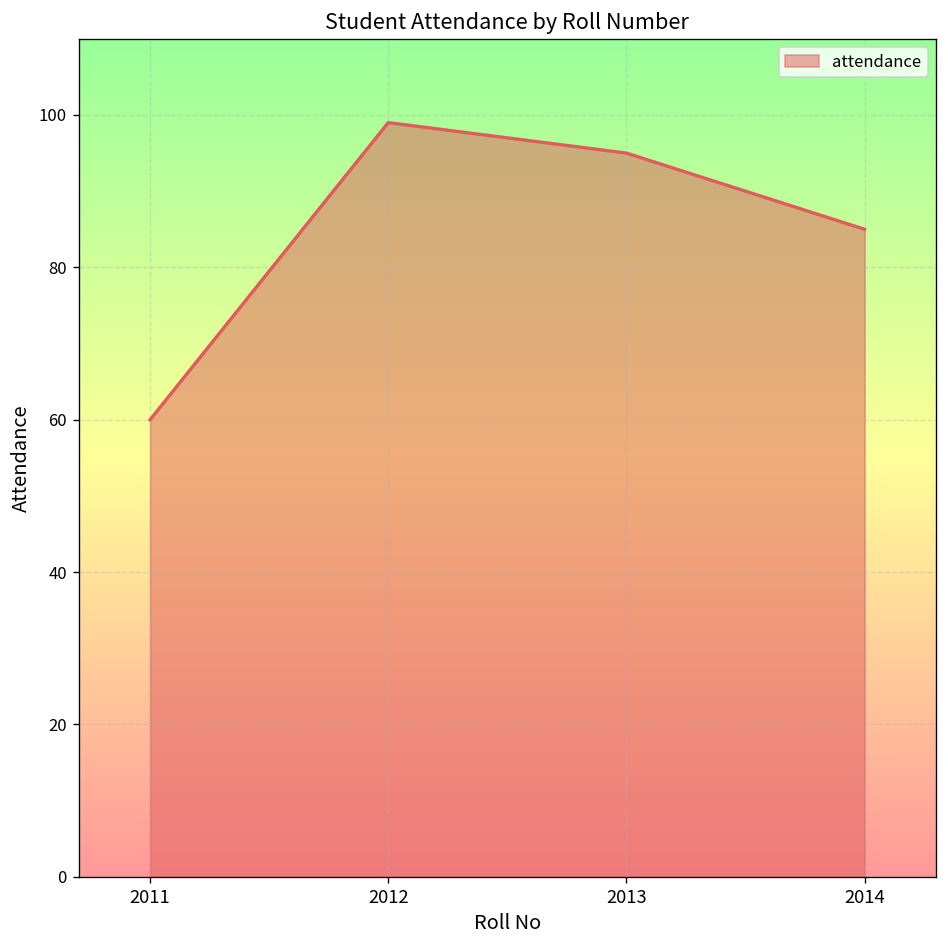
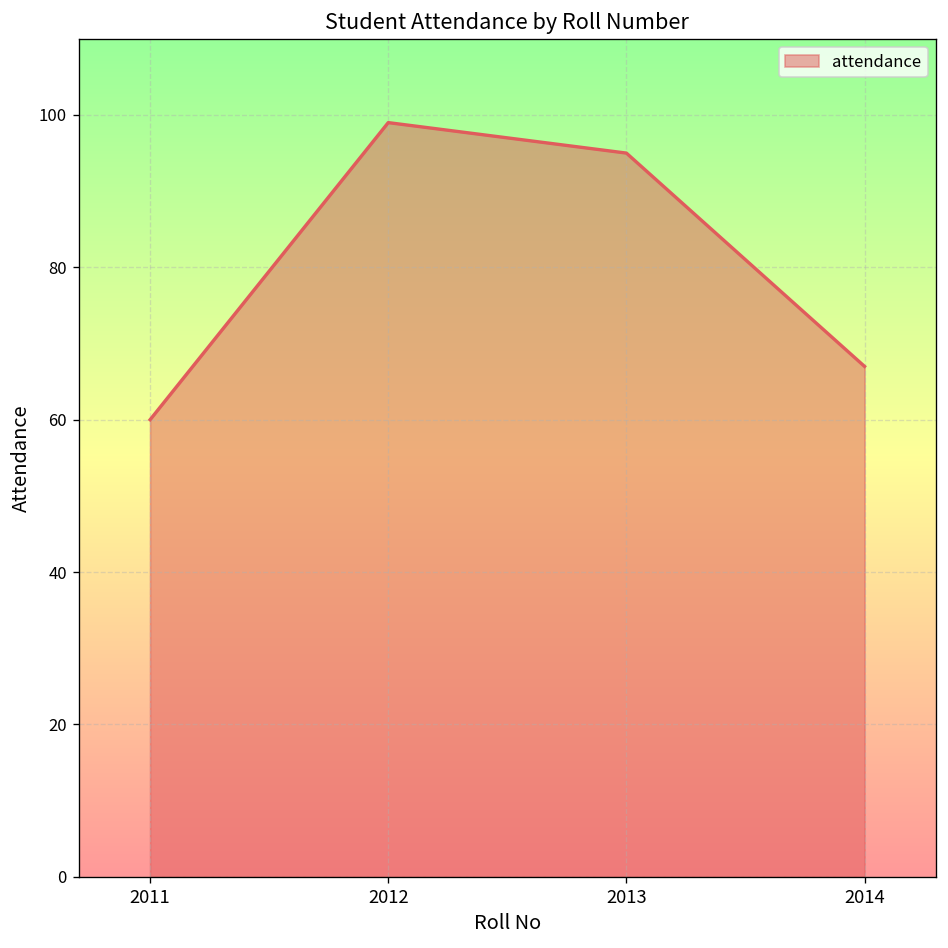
  {
    "2011": 60,
    "2012": 99,
    "2013": 95,
-   "2014": 85
+   "2014": 67
  }
